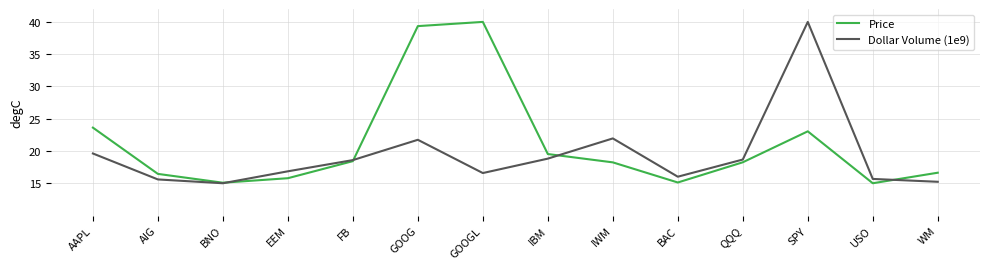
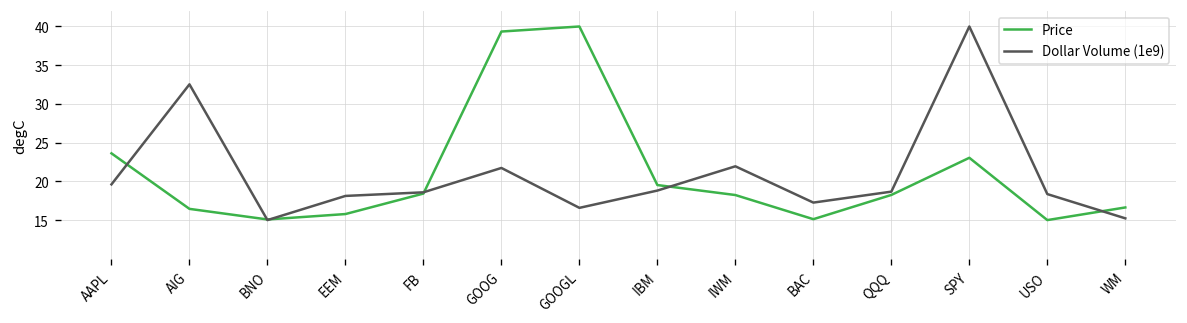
  {
    "Price": {
      "AAPL": 24,
      "AIG": 16,
      "EEM": 16,
      "GOOG": 39,
      "GOOGL": 40,
      "IBM": 20,
      "IWM": 18,
      "BAC": 15,
      "QQQ": 18,
      "SPY": 23,
      "USO": 15,
      "WM": 17
    },
    "Dollar Volume (1e9)": {
      "AAPL": 20,
-     "AIG": 16,
-     "EEM": 17,
+     "AIG": 33,
+     "EEM": 18,
      "GOOG": 22,
      "GOOGL": 17,
      "IBM": 19,
      "IWM": 22,
-     "BAC": 16,
+     "BAC": 17,
      "QQQ": 19,
      "SPY": 40,
-     "USO": 16,
+     "USO": 18,
      "WM": 15
    }
  }
